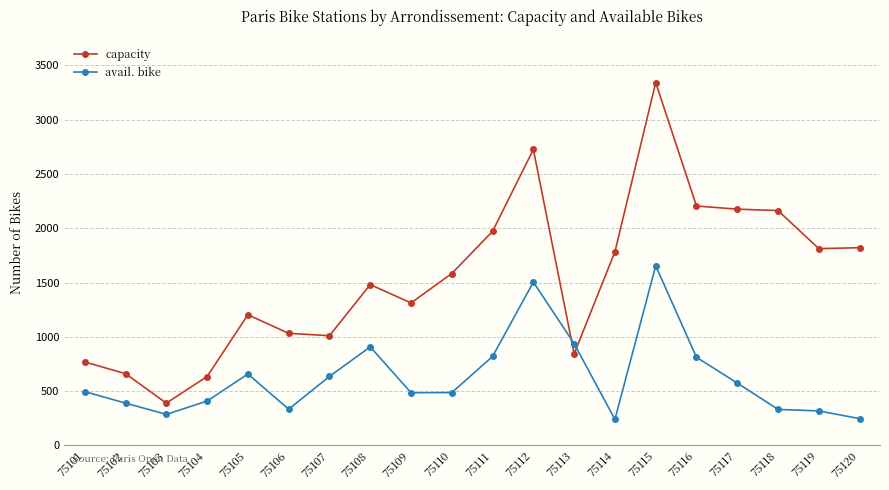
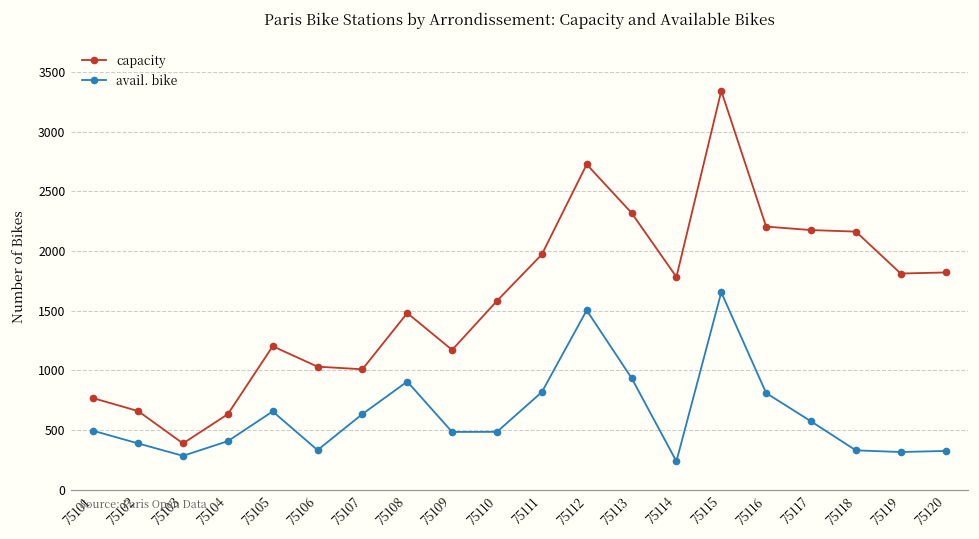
  {
    "capacity": {
      "75101": 770,
      "75102": 660,
      "75103": 390,
      "75104": 630,
      "75105": 1200,
      "75106": 1030,
      "75107": 1010,
      "75108": 1480,
-     "75109": 1310,
+     "75109": 1170,
      "75110": 1580,
      "75111": 1970,
      "75112": 2730,
-     "75113": 840,
+     "75113": 2320,
      "75114": 1780,
      "75115": 3340,
      "75116": 2210,
      "75117": 2180,
      "75118": 2160,
      "75119": 1810,
      "75120": 1820
    },
    "avail. bike": {
      "75101": 500,
      "75102": 390,
      "75103": 290,
      "75104": 410,
      "75105": 660,
      "75106": 330,
      "75107": 640,
      "75108": 910,
      "75109": 490,
      "75110": 490,
      "75111": 820,
      "75112": 1500,
      "75113": 940,
      "75114": 240,
      "75115": 1660,
      "75116": 810,
      "75117": 570,
      "75118": 330,
      "75119": 320,
-     "75120": 250
+     "75120": 330
    }
  }
